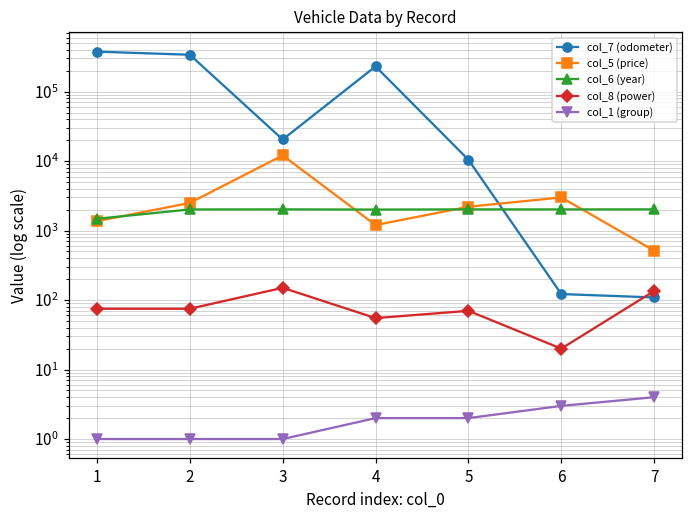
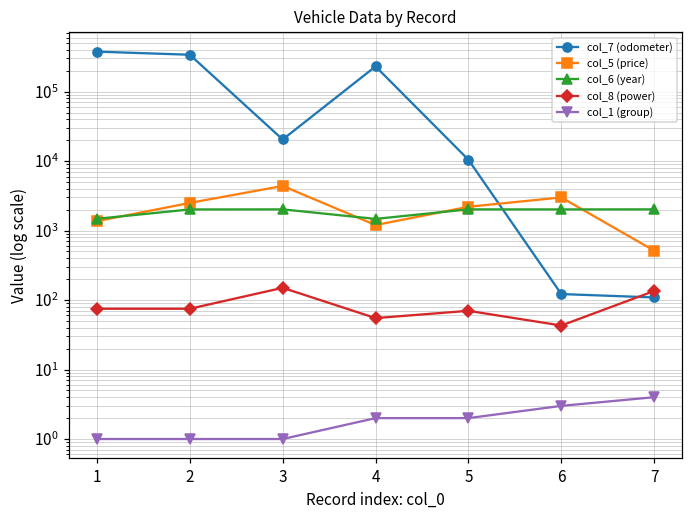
  {
    "col_7 (odometer)": {
      "1": 400000,
      "2": 300000,
      "3": 20000,
      "4": 230000,
      "5": 10000,
      "6": 120,
      "7": 110
    },
    "col_5 (price)": {
      "2": 2500,
-     "3": 12000,
+     "3": 4000,
      "4": 1200,
      "6": 3000,
      "7": 500
    },
    "col_6 (year)": {
      "2": 2000,
      "3": 2000,
-     "4": 2000,
+     "4": 1500,
      "6": 2000,
      "7": 2000
    },
    "col_8 (power)": {
      "1": 80,
      "2": 80,
      "3": 150,
      "4": 60,
      "5": 70,
-     "6": 20,
+     "6": 40,
      "7": 140
    },
    "col_1 (group)": {
      "1": 1,
      "2": 1,
      "3": 1,
      "4": 2,
      "5": 2,
      "6": 3,
      "7": 4
    }
  }
